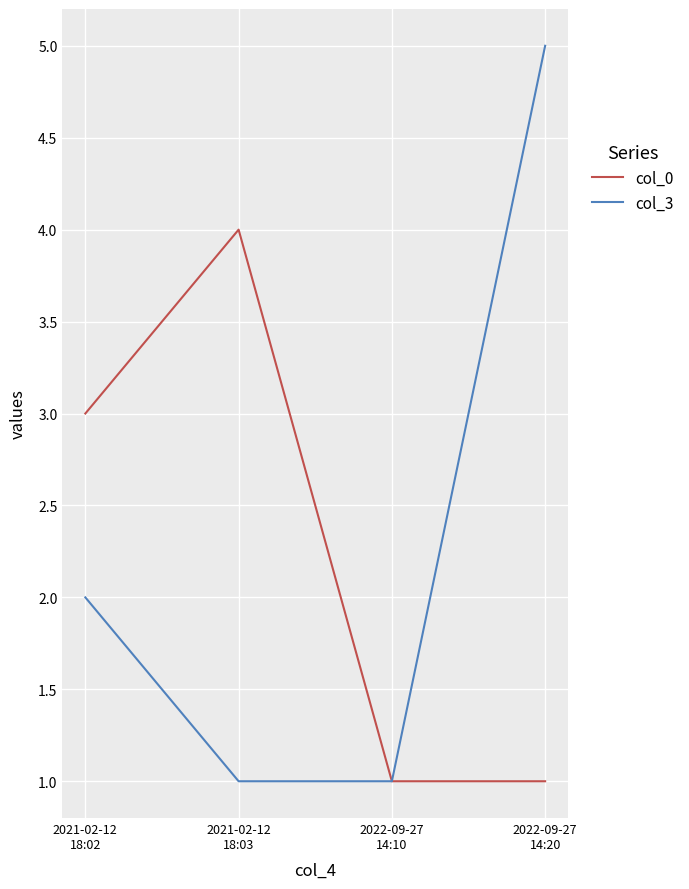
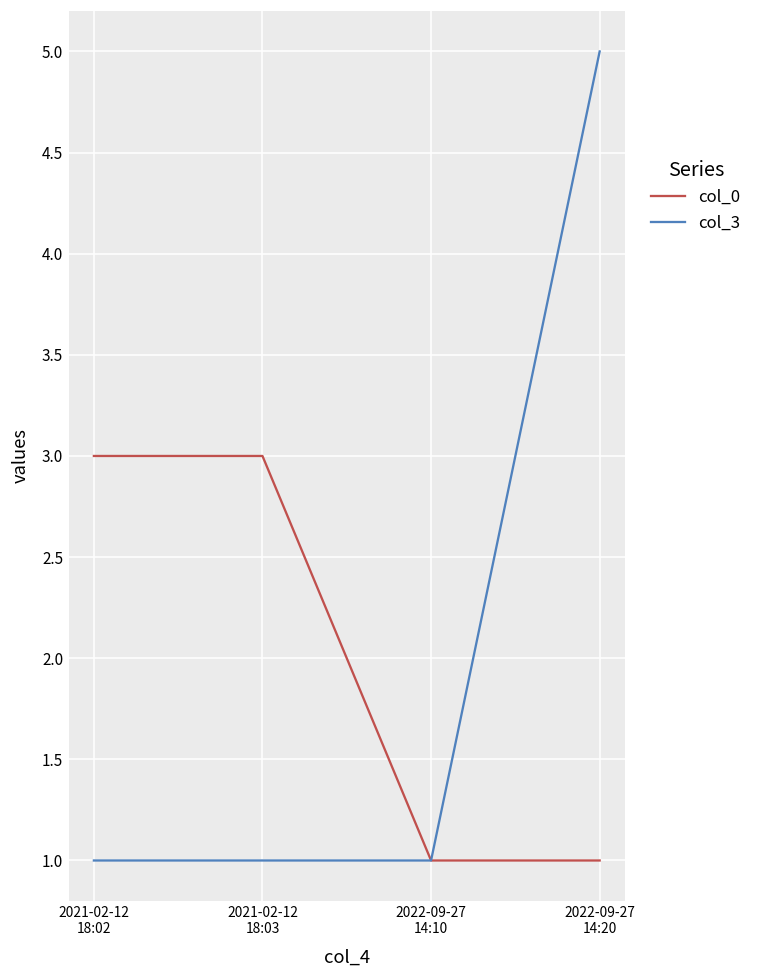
  {
    "col_0": {
      "2021-02-12 18:02": 3,
-     "2021-02-12 18:03": 4,
+     "2021-02-12 18:03": 3,
      "2022-09-27 14:20": 1
    },
    "col_3": {
-     "2021-02-12 18:02": 2,
+     "2021-02-12 18:02": 1,
      "2021-02-12 18:03": 1,
      "2022-09-27 14:20": 5
    }
  }
